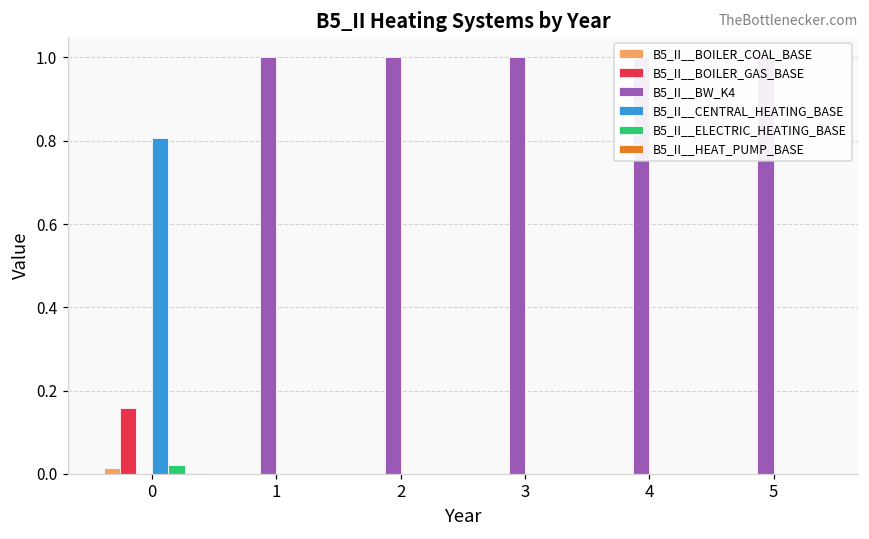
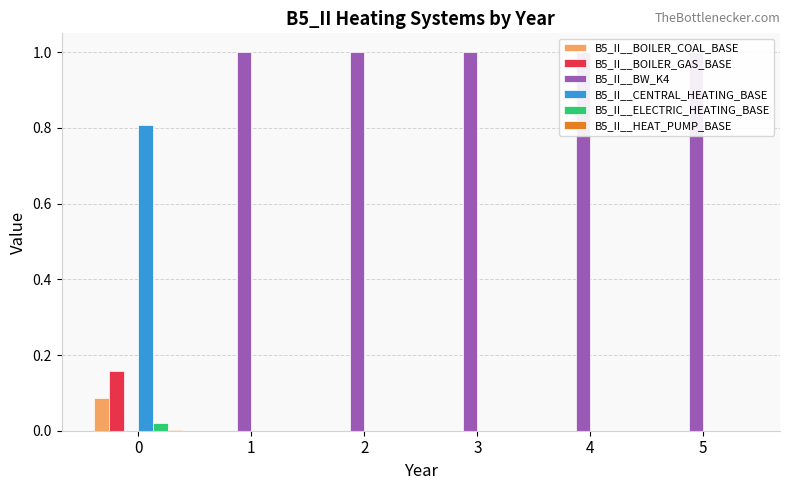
  {
    "B5_II__BOILER_COAL_BASE": {
-     "0": 0.01,
+     "0": 0.09,
      "1": 0.00,
      "2": 0.00,
      "3": 0.00,
      "4": 0.00,
      "5": 0.00
    },
    "B5_II__BOILER_GAS_BASE": {
      "0": 0.16,
      "1": 0.00,
      "2": 0.00,
      "3": 0.00,
      "4": 0.00,
      "5": 0.00
    },
    "B5_II__BW_K4": {
      "0": 0.00,
      "1": 1.00,
      "2": 1.00,
      "3": 1.00
    },
    "B5_II__CENTRAL_HEATING_BASE": {
      "0": 0.81,
      "1": 0.00,
      "2": 0.00,
      "3": 0.00,
      "4": 0.00,
      "5": 0.00
    },
    "B5_II__ELECTRIC_HEATING_BASE": {
      "0": 0.02,
      "1": 0.00,
      "2": 0.00,
      "3": 0.00,
      "4": 0.00,
      "5": 0.00
    },
    "B5_II__HEAT_PUMP_BASE": {
      "1": 0.00,
      "2": 0.00,
      "3": 0.00,
      "4": 0.00,
      "5": 0.00
    }
  }
